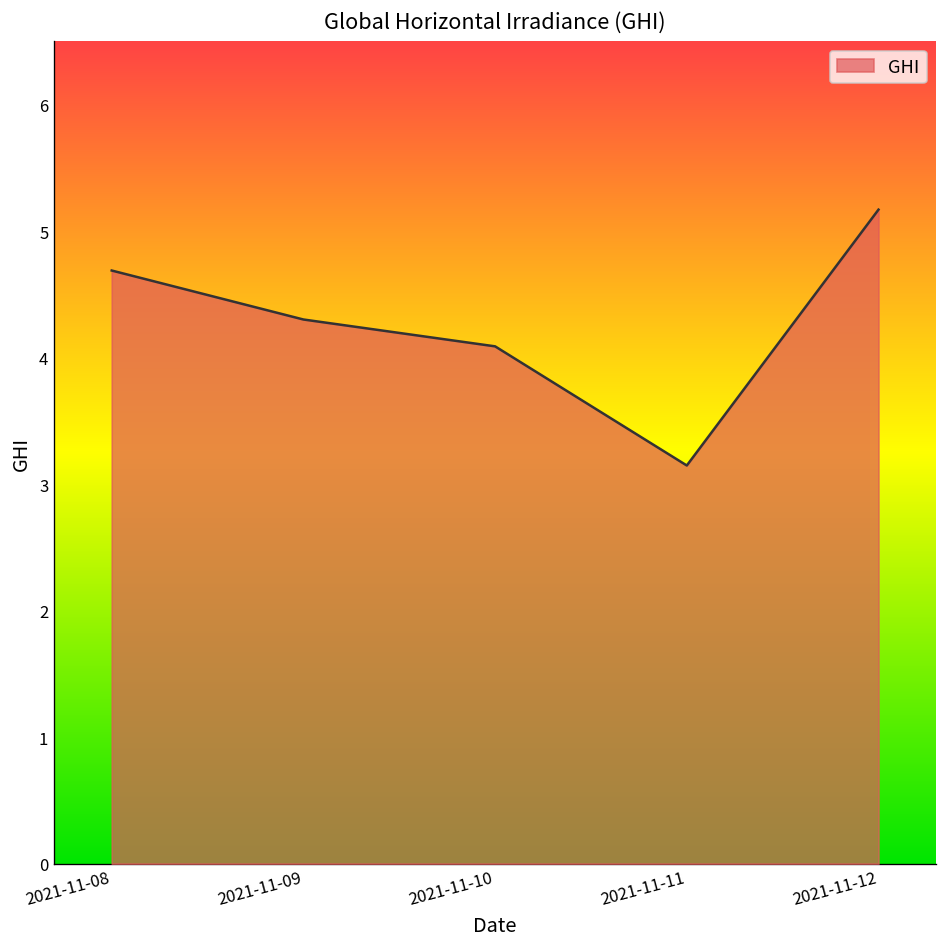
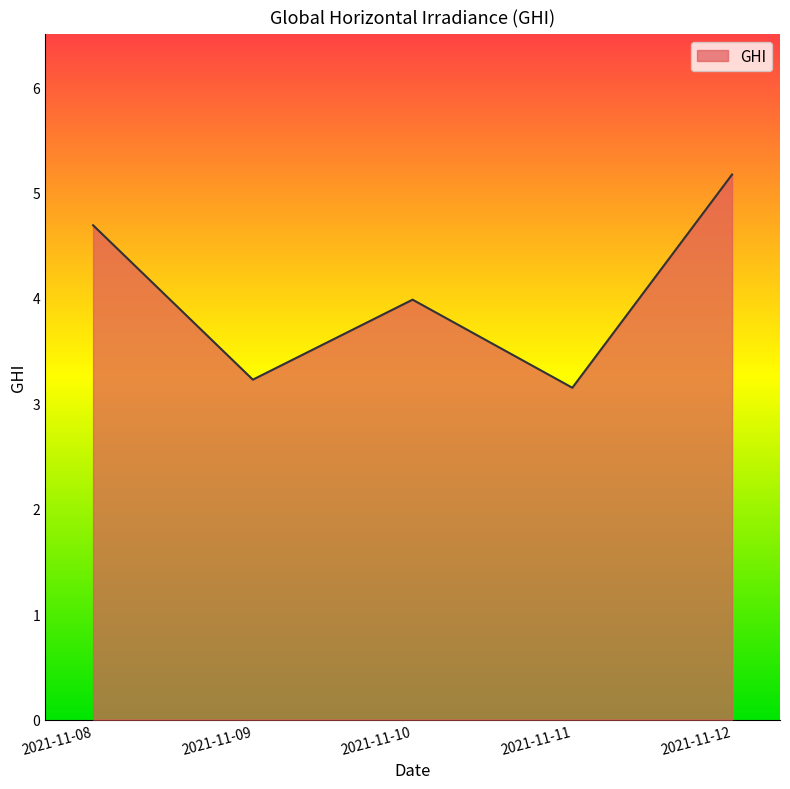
  {
    "2021-11-08": 4.69,
-   "2021-11-09": 4.30,
-   "2021-11-10": 4.09,
+   "2021-11-09": 3.22,
+   "2021-11-10": 3.98,
    "2021-11-11": 3.15,
    "2021-11-12": 5.17
  }
